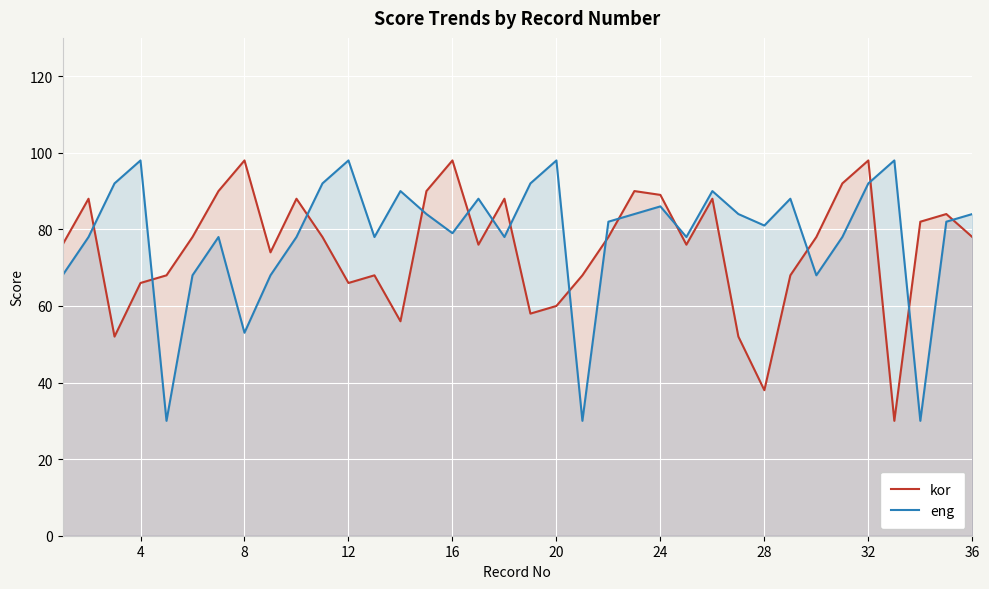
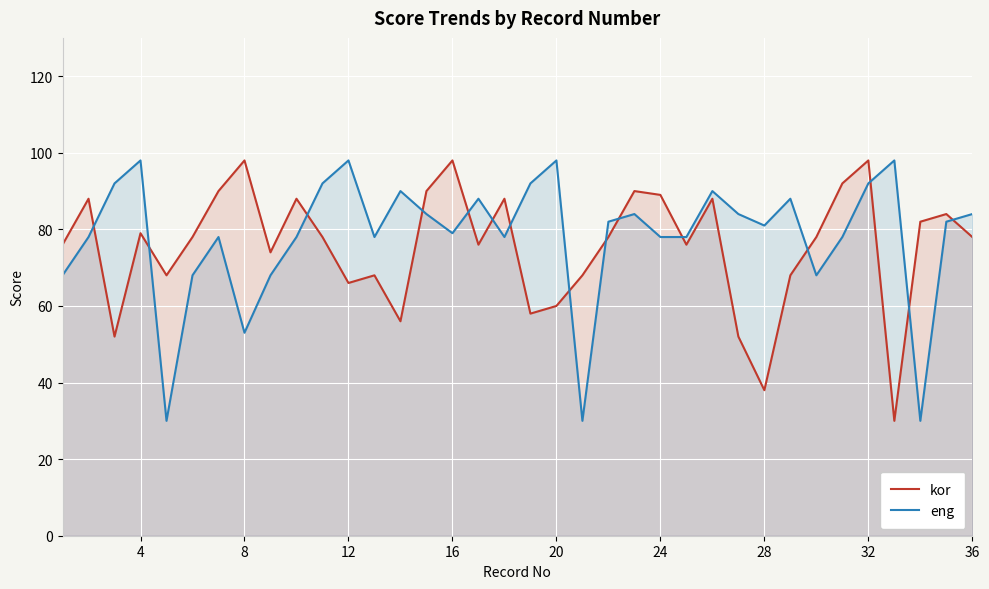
  {
    "kor": {
-     "4": 66,
+     "4": 79,
      "8": 98,
      "12": 66,
      "16": 98,
      "20": 60,
      "24": 89,
      "28": 38,
      "32": 98,
      "36": 78
    },
    "eng": {
      "4": 98,
      "8": 53,
      "12": 98,
      "16": 79,
      "20": 98,
-     "24": 86,
+     "24": 78,
      "28": 81,
      "32": 92,
      "36": 84
    }
  }
